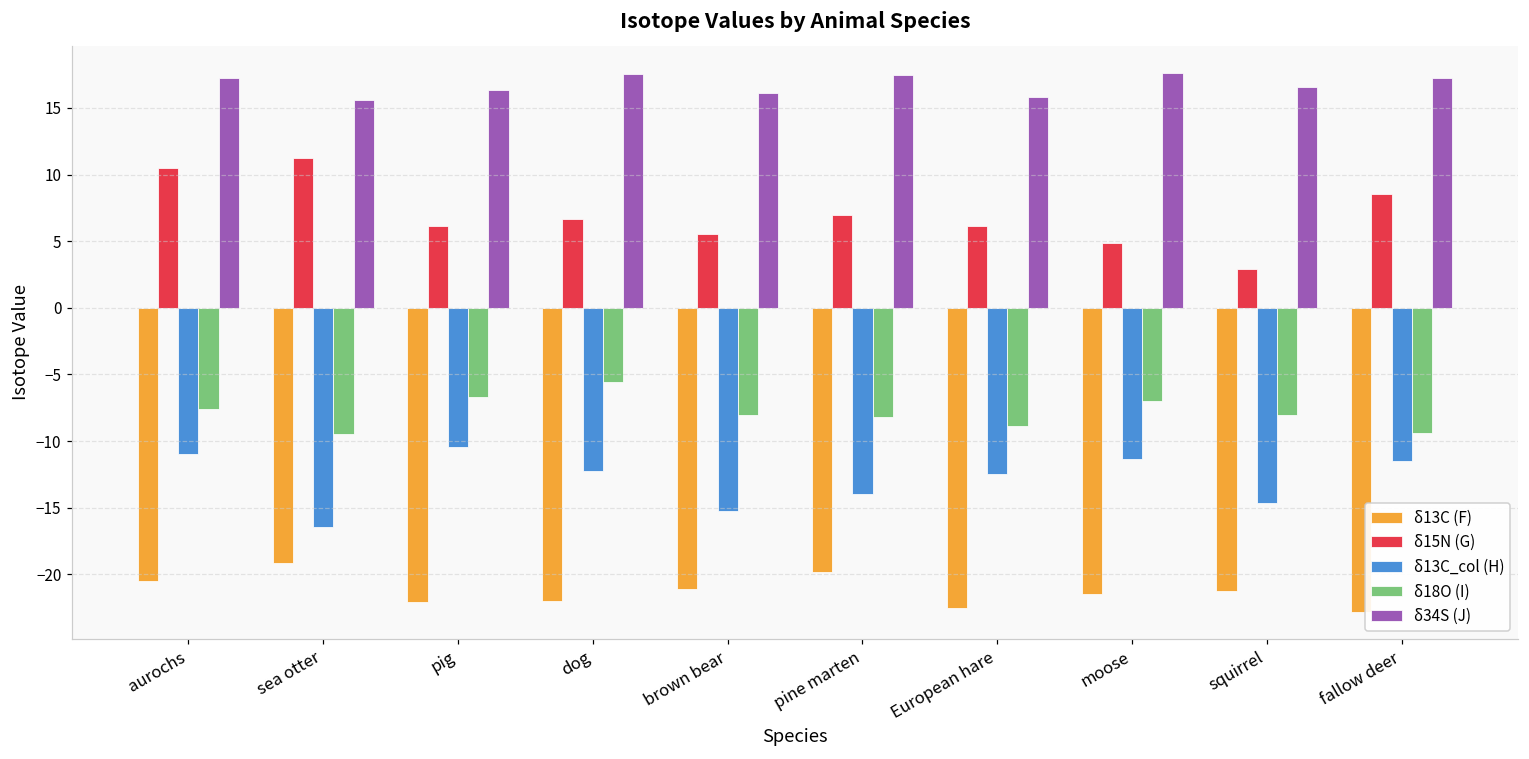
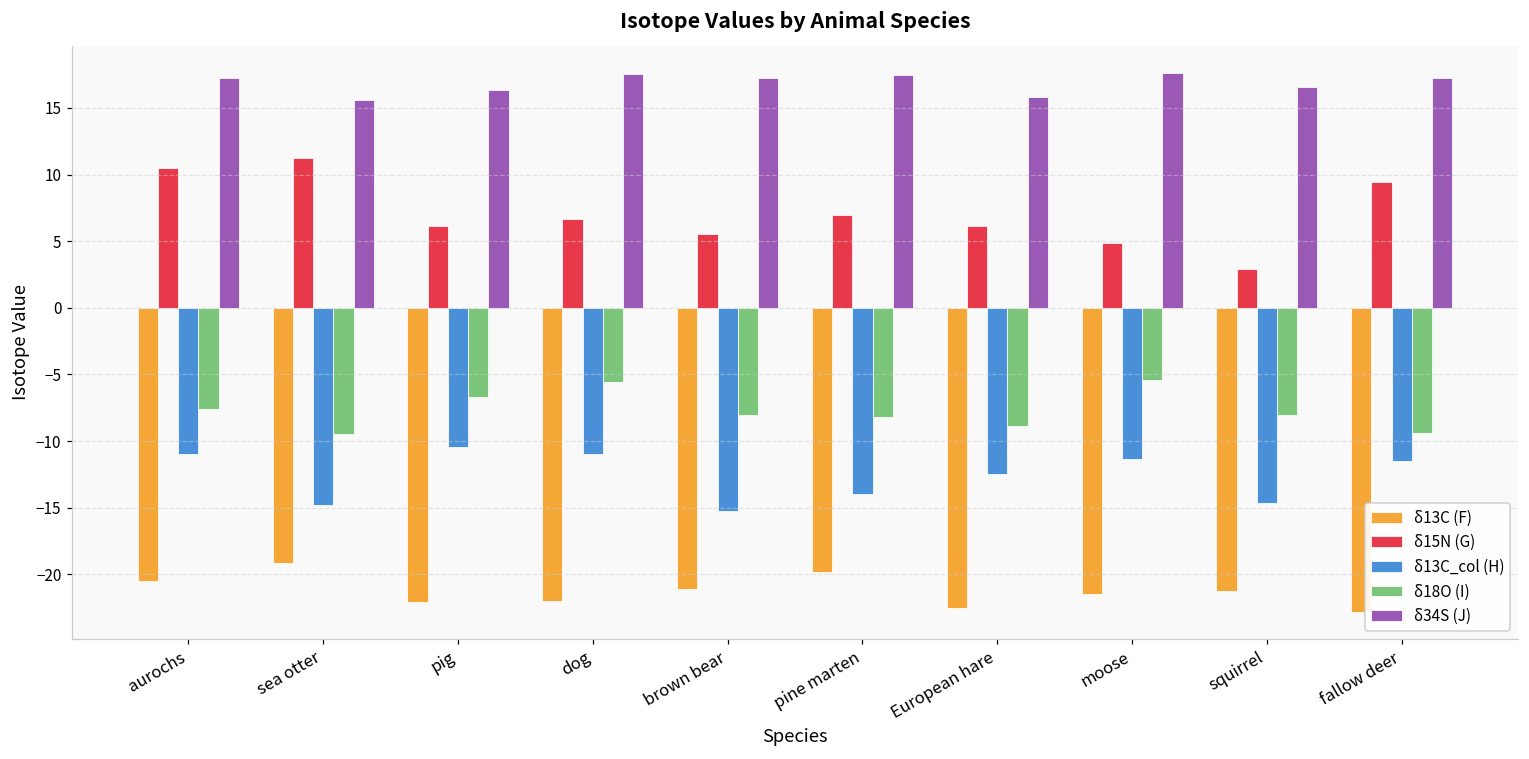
  {
    "δ13C (F)": {
      "aurochs": -20.5,
      "sea otter": -19.2,
      "pig": -22.1,
      "dog": -22.0,
      "brown bear": -21.1,
      "pine marten": -19.8,
      "European hare": -22.5,
      "moose": -21.5,
      "squirrel": -21.3,
      "fallow deer": -22.8
    },
    "δ15N (G)": {
      "aurochs": 10.5,
      "sea otter": 11.2,
      "pig": 6.1,
      "dog": 6.7,
      "brown bear": 5.5,
      "pine marten": 7.0,
      "European hare": 6.2,
      "moose": 4.9,
      "squirrel": 2.9,
-     "fallow deer": 8.6
+     "fallow deer": 9.4
    },
    "δ13C_col (H)": {
      "aurochs": -10.9,
-     "sea otter": -16.4,
+     "sea otter": -14.8,
      "pig": -10.4,
-     "dog": -12.2,
+     "dog": -11.0,
      "brown bear": -15.3,
      "pine marten": -14.0,
      "European hare": -12.5,
      "moose": -11.4,
      "squirrel": -14.6,
      "fallow deer": -11.5
    },
    "δ18O (I)": {
      "aurochs": -7.6,
      "sea otter": -9.5,
      "pig": -6.7,
      "dog": -5.6,
      "brown bear": -8.1,
      "pine marten": -8.2,
      "European hare": -8.9,
-     "moose": -7.0,
+     "moose": -5.5,
      "squirrel": -8.0,
      "fallow deer": -9.4
    },
    "δ34S (J)": {
      "aurochs": 17.3,
      "sea otter": 15.6,
      "pig": 16.4,
      "dog": 17.5,
-     "brown bear": 16.1,
+     "brown bear": 17.2,
      "pine marten": 17.5,
      "European hare": 15.8,
      "moose": 17.6,
      "squirrel": 16.5,
      "fallow deer": 17.3
    }
  }
